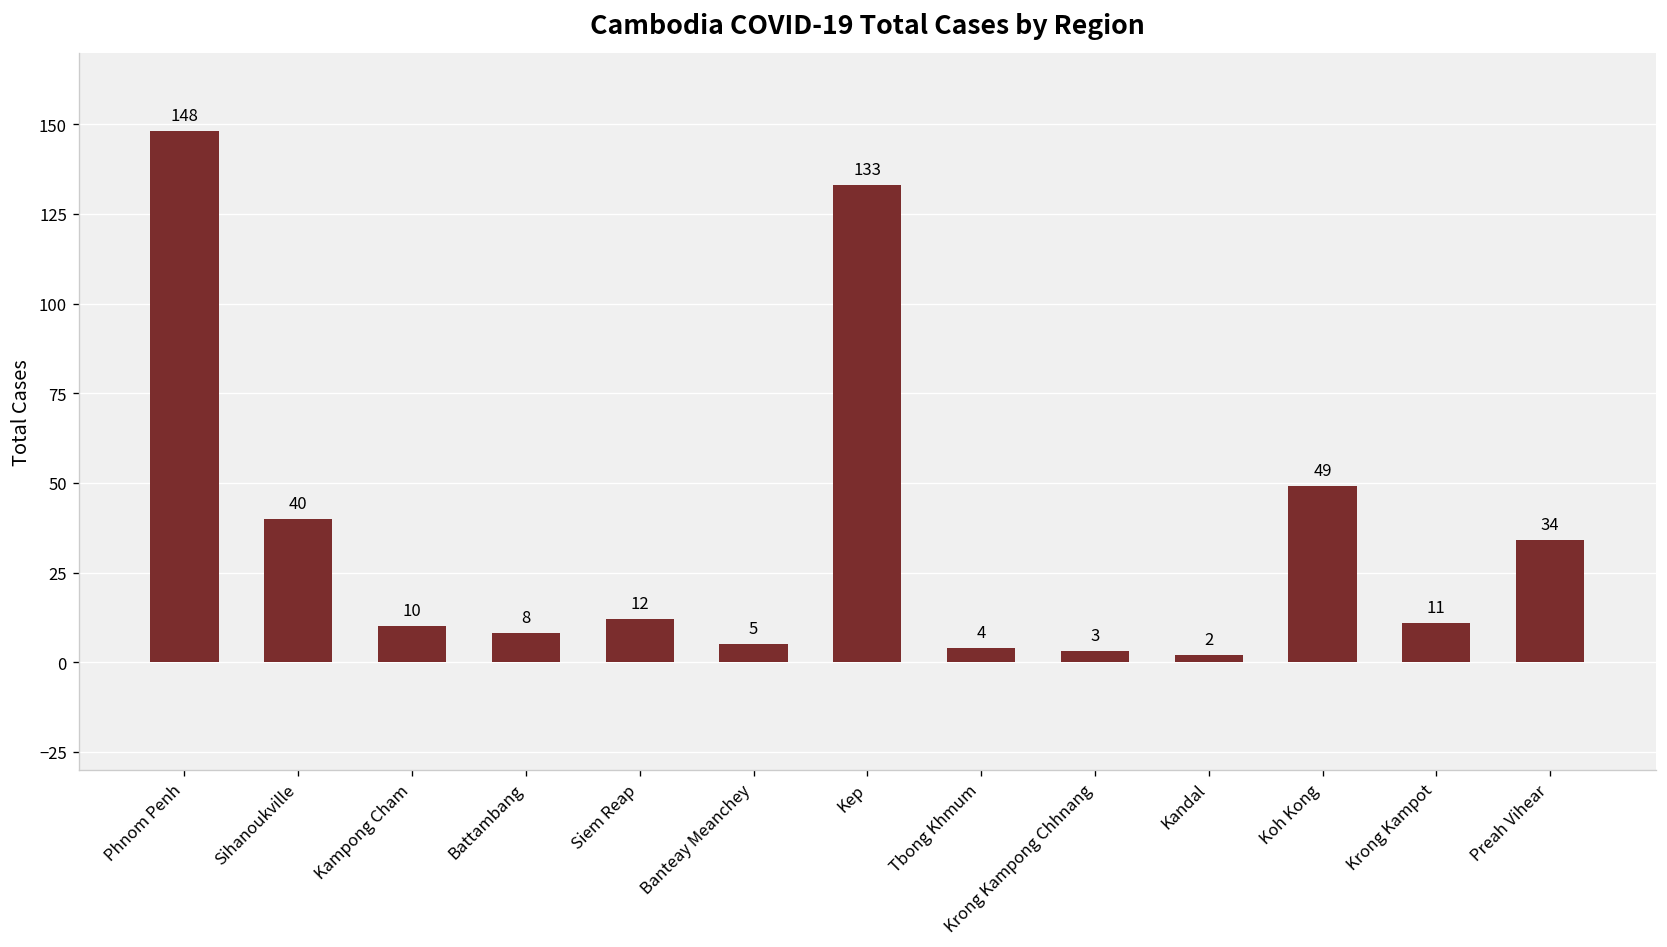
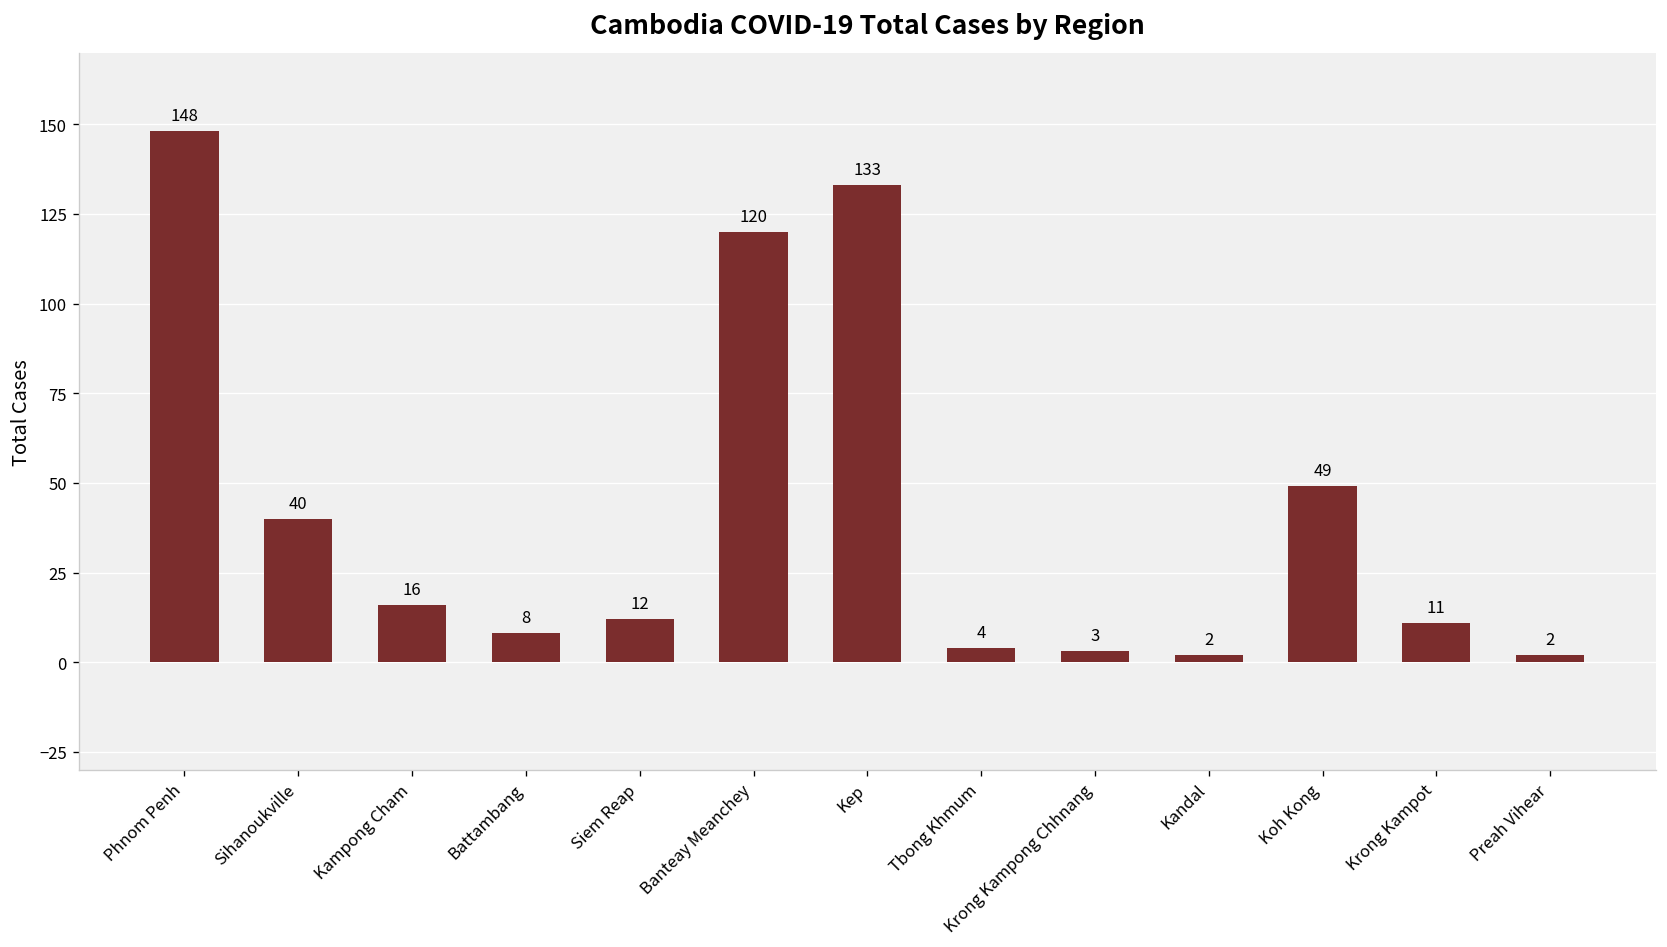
  {
    "Phnom Penh": 148,
    "Sihanoukville": 40,
-   "Kampong Cham": 10,
+   "Kampong Cham": 16,
    "Battambang": 8,
    "Siem Reap": 12,
-   "Banteay Meanchey": 5,
+   "Banteay Meanchey": 120,
    "Kep": 133,
    "Tbong Khmum": 4,
    "Krong Kampong Chhnang": 3,
    "Kandal": 2,
    "Koh Kong": 49,
    "Krong Kampot": 11,
-   "Preah Vihear": 34
+   "Preah Vihear": 2
  }
